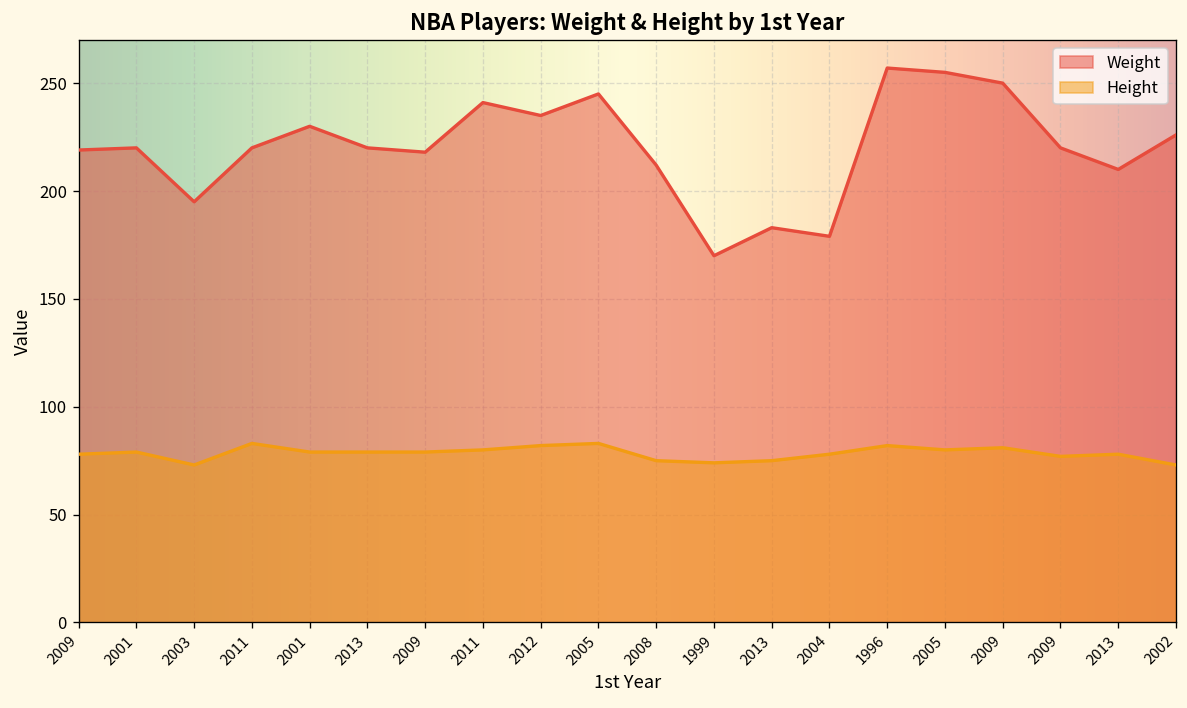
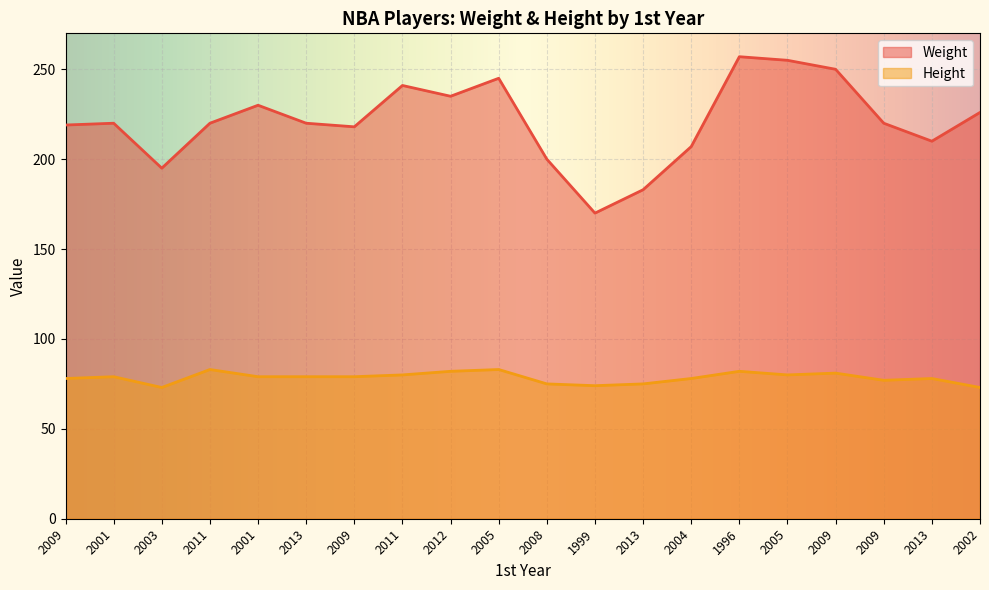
  {
    "Weight": {
      "2003": 195,
      "2012": 235,
-     "2008": 212,
+     "2008": 200,
      "1999": 170,
-     "2004": 179,
+     "2004": 207,
      "1996": 257,
      "2002": 226
    },
    "Height": {
      "2003": 73,
      "2012": 82,
      "2008": 75,
      "1999": 74,
      "2004": 78,
      "1996": 82,
      "2002": 73
    }
  }
